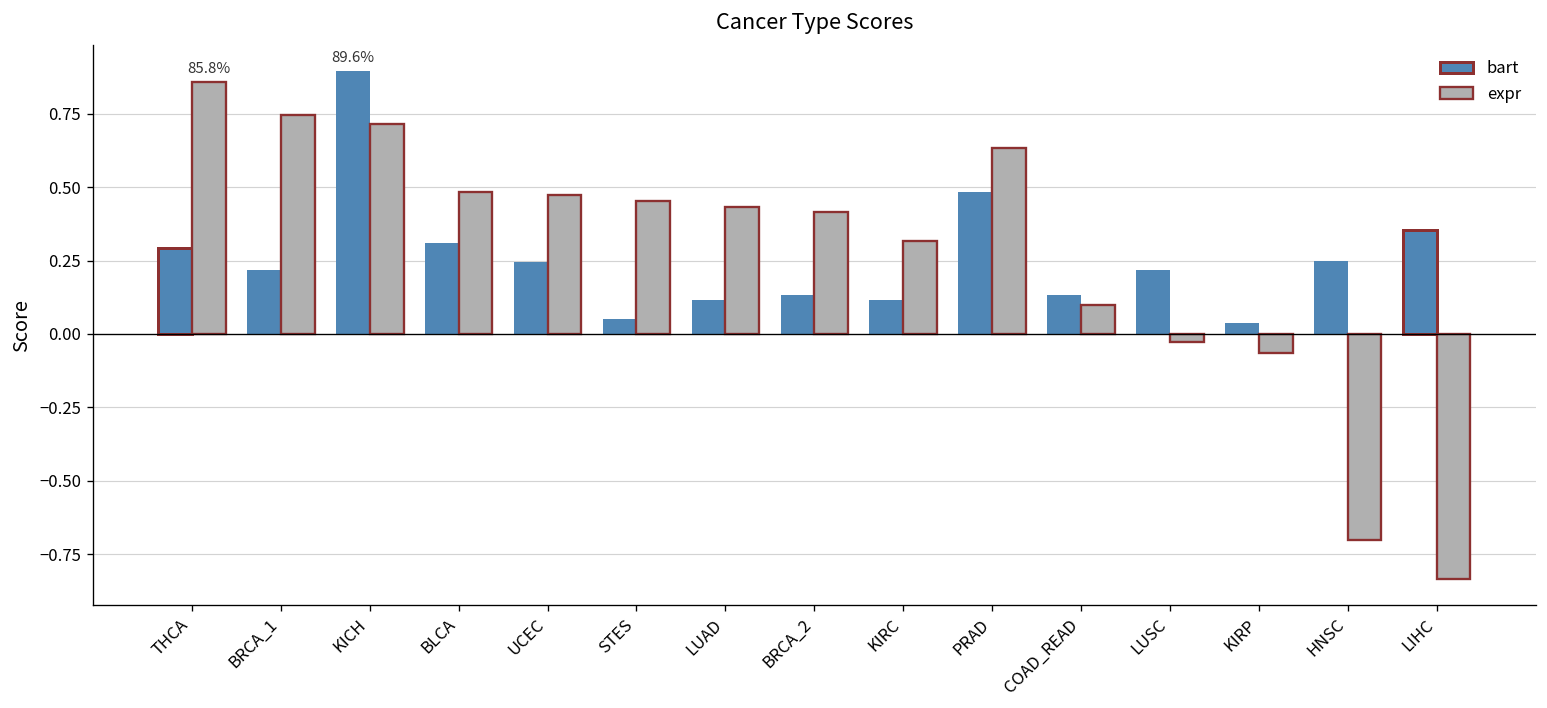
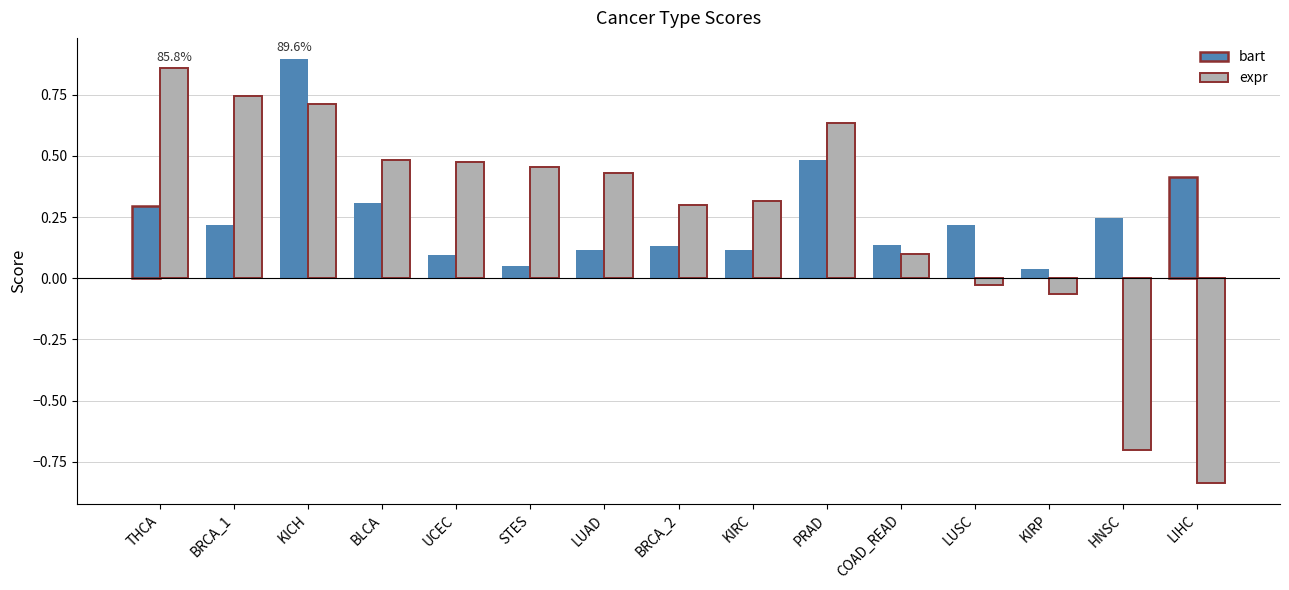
  {
    "bart": {
      "THCA": 0.29,
      "BRCA_1": 0.22,
      "BLCA": 0.31,
-     "UCEC": 0.24,
+     "UCEC": 0.10,
      "STES": 0.05,
      "LUAD": 0.11,
      "BRCA_2": 0.13,
      "KIRC": 0.12,
      "PRAD": 0.48,
      "COAD_READ": 0.13,
      "LUSC": 0.22,
      "KIRP": 0.04,
      "HNSC": 0.25,
-     "LIHC": 0.35
+     "LIHC": 0.42
    },
    "expr": {
      "BRCA_1": 0.75,
      "KICH": 0.71,
      "BLCA": 0.48,
      "UCEC": 0.47,
      "STES": 0.45,
      "LUAD": 0.43,
-     "BRCA_2": 0.42,
+     "BRCA_2": 0.30,
      "KIRC": 0.32,
      "PRAD": 0.63,
      "COAD_READ": 0.10,
      "LUSC": -0.03,
      "KIRP": -0.06,
      "HNSC": -0.70,
      "LIHC": -0.84
    }
  }
